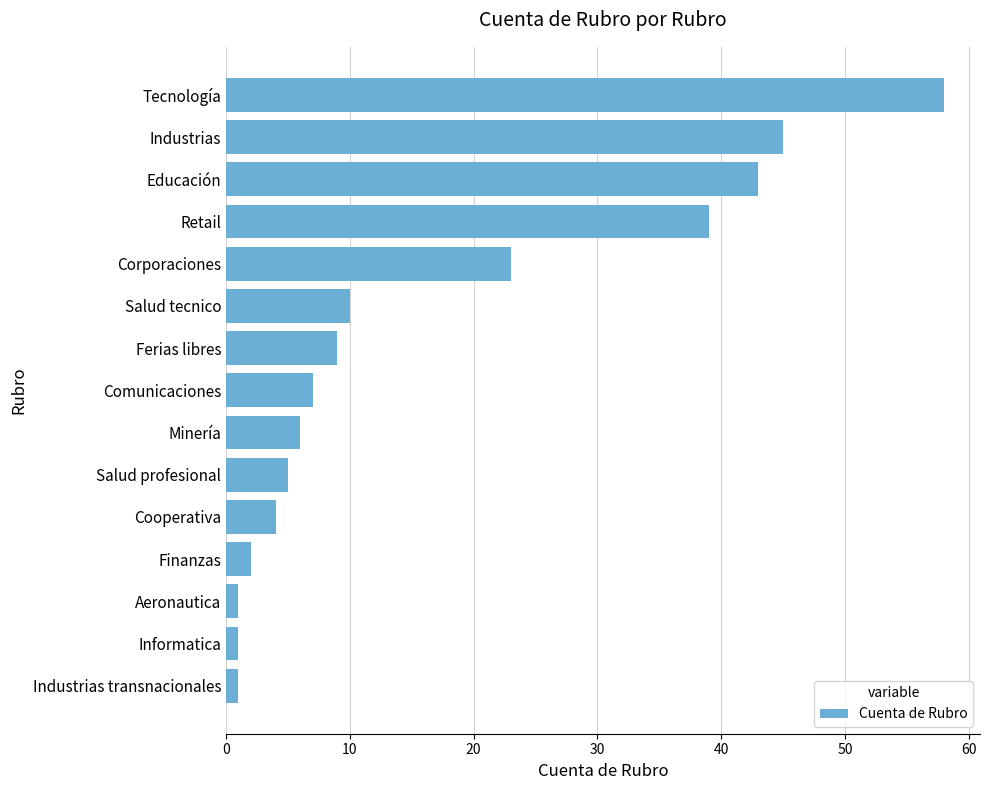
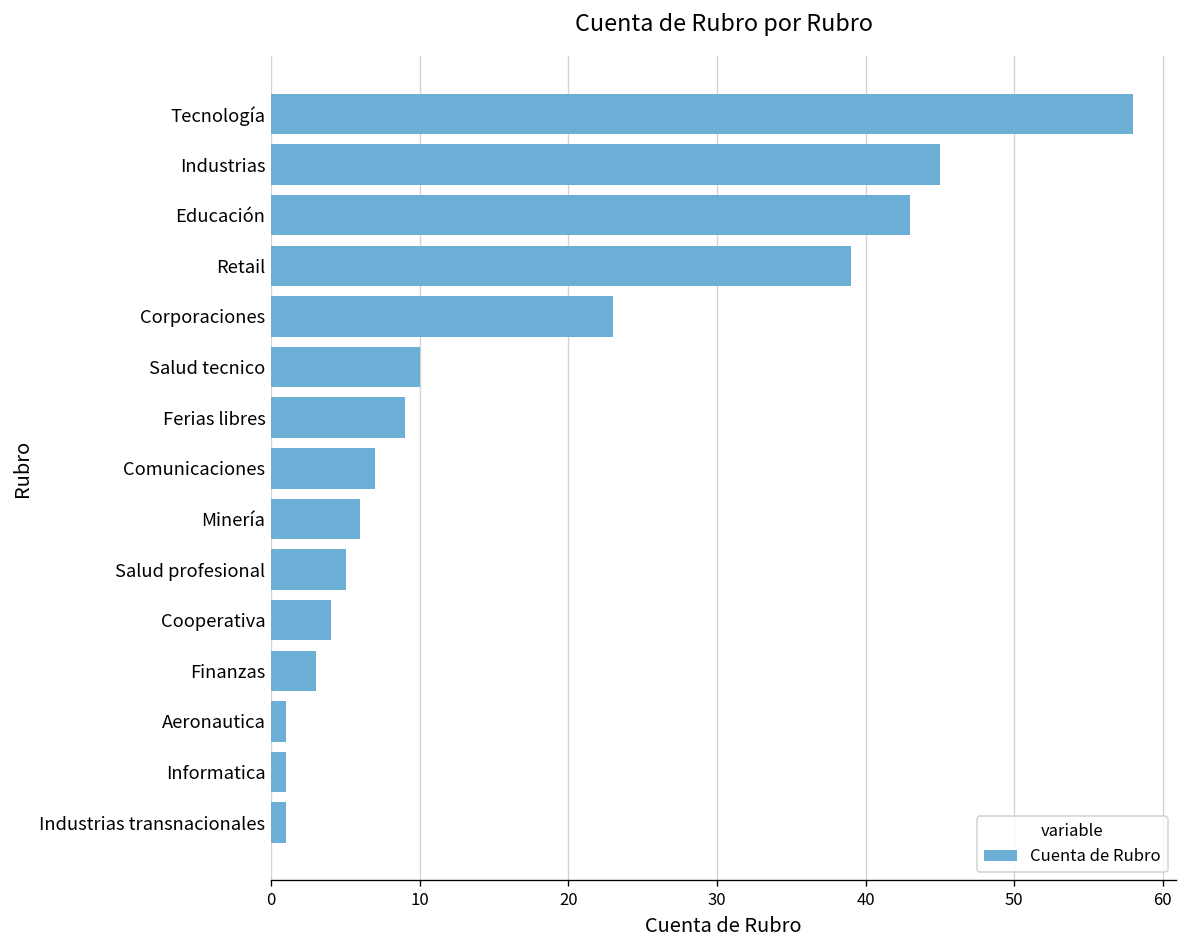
  {
    "Tecnología": 58,
    "Industrias": 45,
    "Educación": 43,
    "Retail": 39,
    "Corporaciones": 23,
    "Salud tecnico": 10,
    "Ferias libres": 9,
    "Comunicaciones": 7,
    "Minería": 6,
    "Salud profesional": 5,
    "Cooperativa": 4,
-   "Finanzas": 2,
+   "Finanzas": 3,
    "Aeronautica": 1,
    "Informatica": 1,
    "Industrias transnacionales": 1
  }
